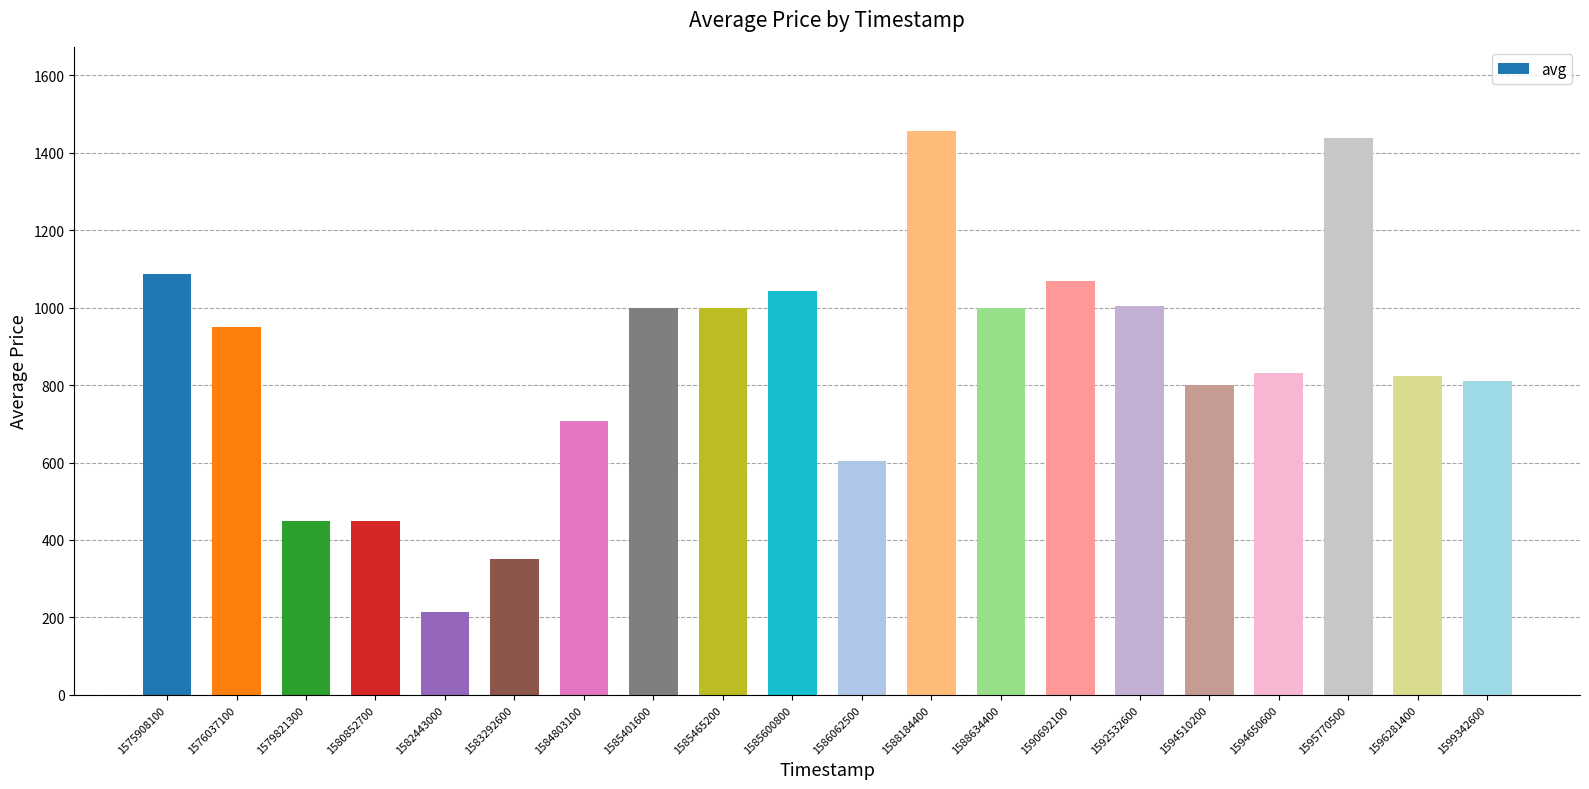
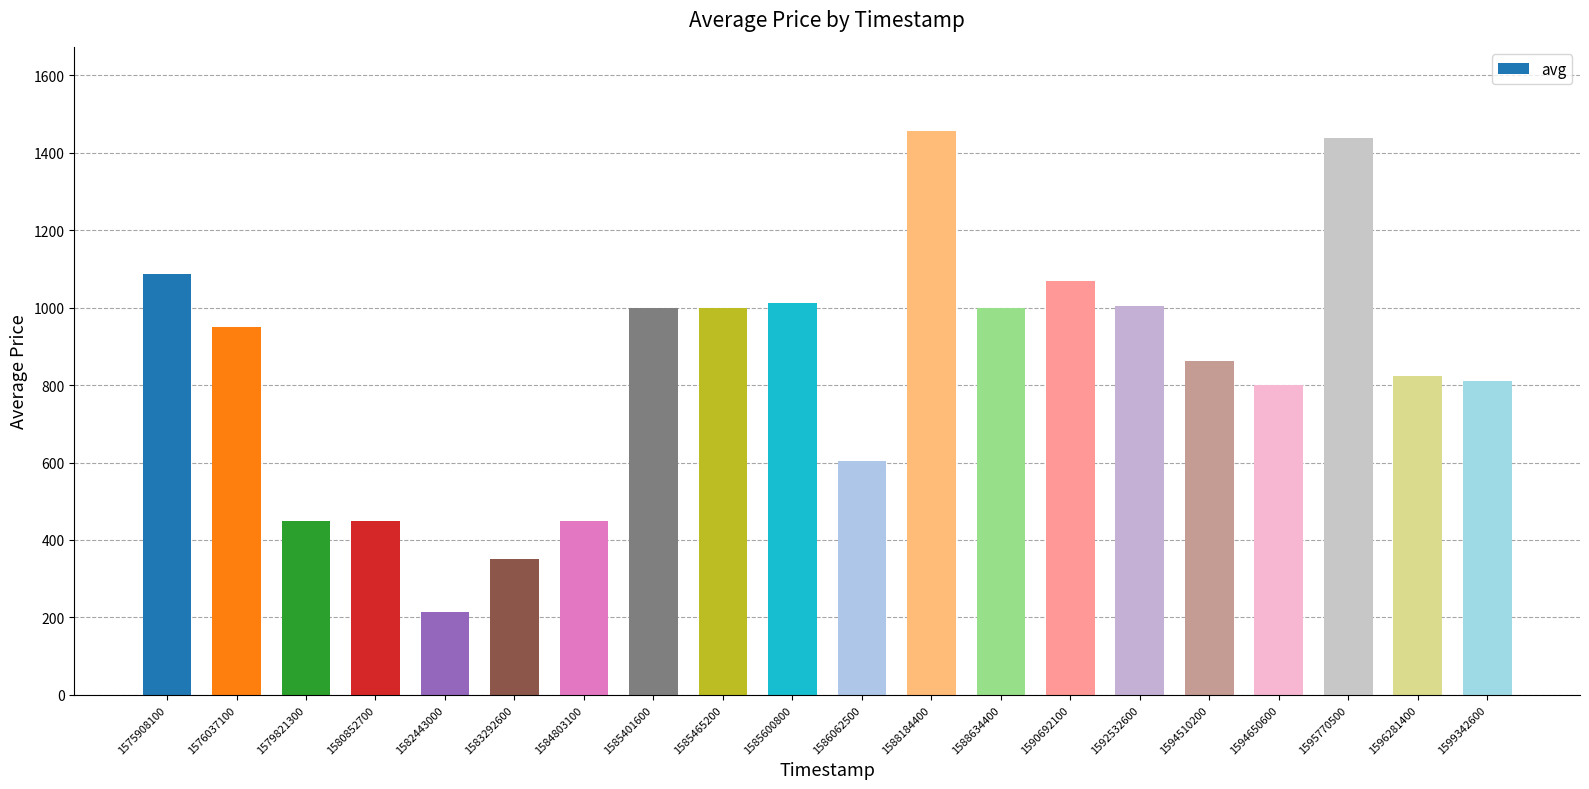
  {
    "1575908100": 1090,
    "1576037100": 950,
    "1579821300": 450,
    "1580852700": 450,
    "1582443000": 210,
    "1583292600": 350,
-   "1584803100": 710,
+   "1584803100": 450,
    "1585401600": 1000,
    "1585465200": 1000,
-   "1585600800": 1040,
+   "1585600800": 1010,
    "1586062500": 600,
    "1588184400": 1460,
    "1588634400": 1000,
    "1590692100": 1070,
    "1592532600": 1010,
-   "1594510200": 800,
-   "1594650600": 830,
+   "1594510200": 860,
+   "1594650600": 800,
    "1595770500": 1440,
    "1596281400": 820,
    "1599342600": 810
  }
